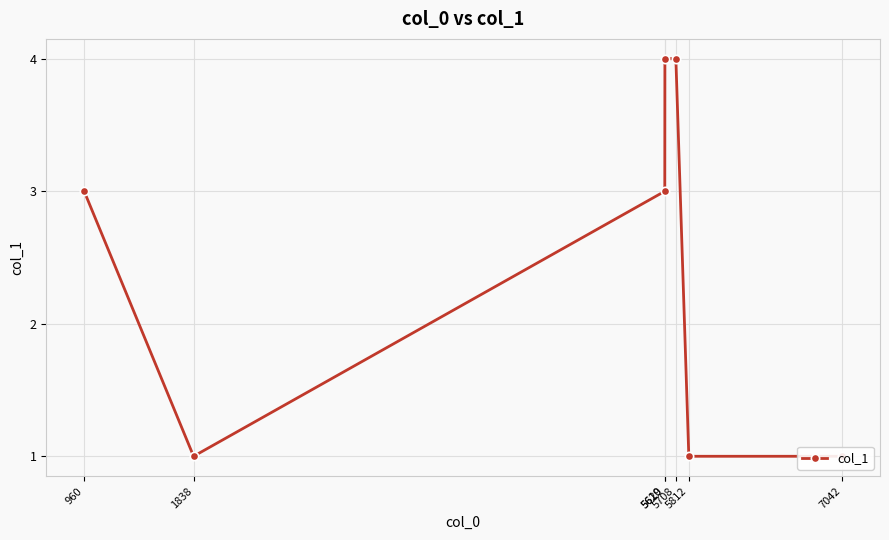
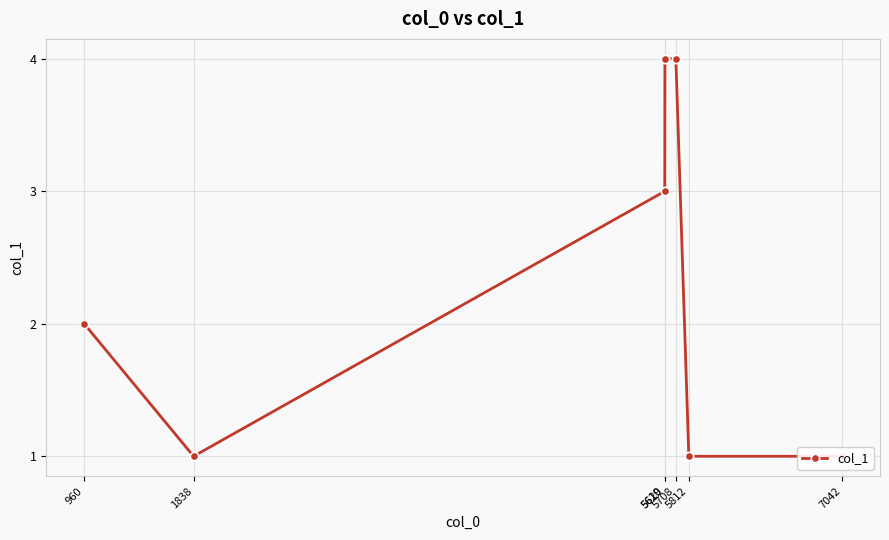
  {
-   "960": 3,
+   "960": 2,
    "1838": 1,
    "5619": 3,
    "5620": 4,
    "5708": 4,
    "5812": 1
  }
